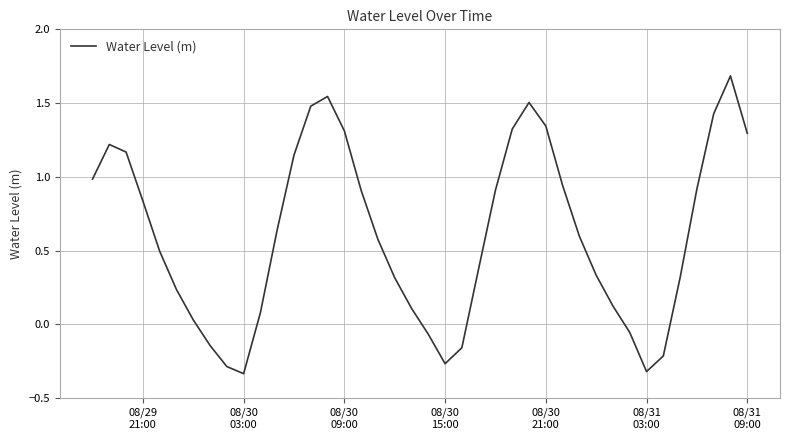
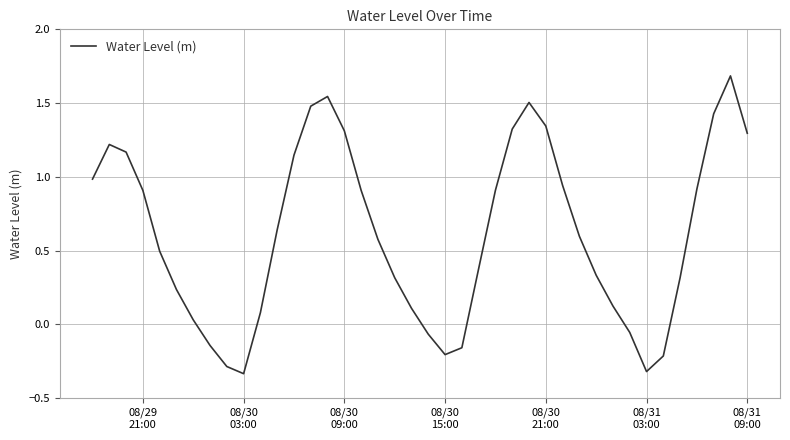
  {
-   "08/29 21:00": 0.84,
+   "08/29 21:00": 0.91,
    "08/30 03:00": -0.33,
    "08/30 09:00": 1.31,
-   "08/30 15:00": -0.27,
+   "08/30 15:00": -0.20,
    "08/30 21:00": 1.34,
    "08/31 03:00": -0.32,
    "08/31 09:00": 1.30
  }
